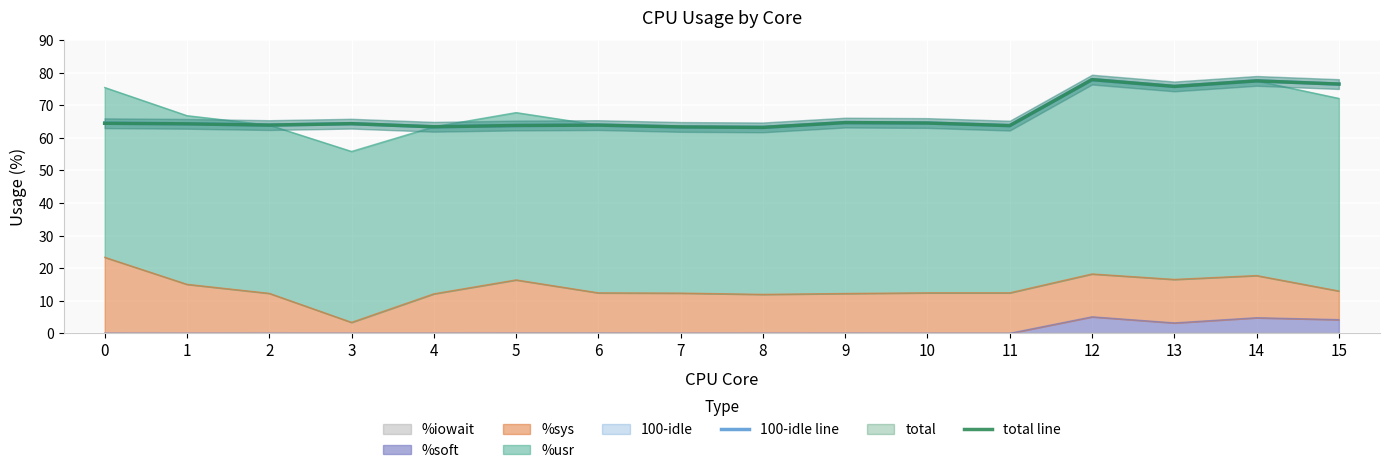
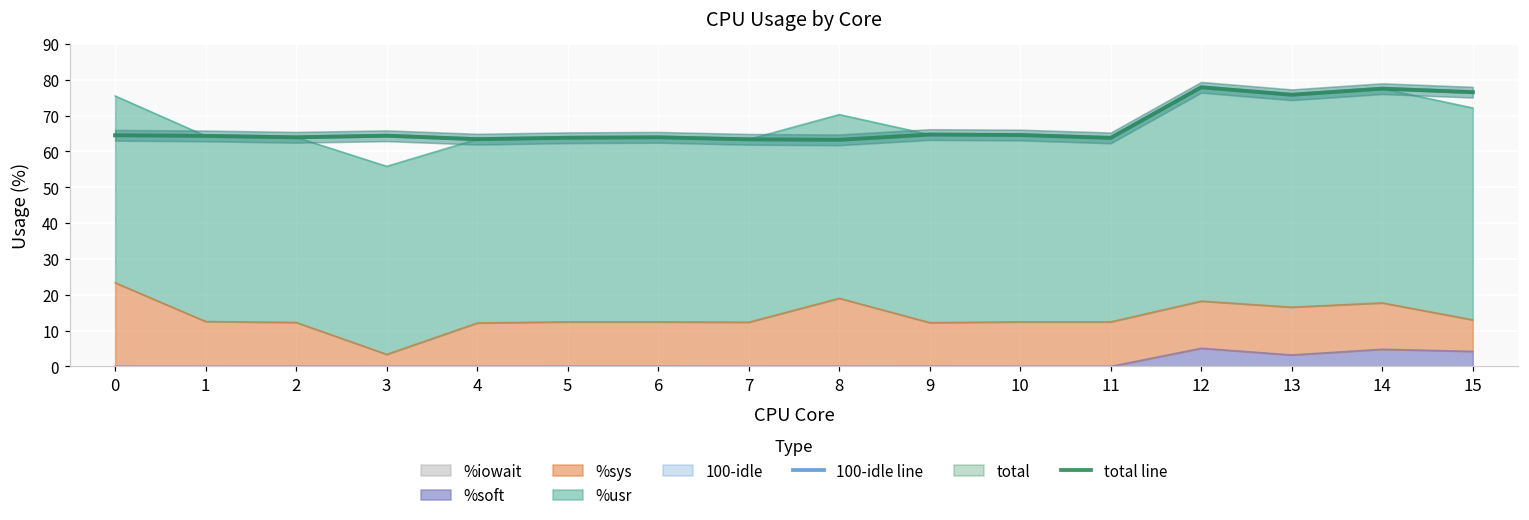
  {
    "%sys": {
      "0": 23,
-     "1": 15,
+     "1": 13,
      "2": 12,
      "3": 3,
      "4": 12,
-     "5": 16,
+     "5": 12,
      "6": 12,
      "7": 12,
-     "8": 12,
+     "8": 19,
      "9": 12,
      "10": 12,
      "11": 12,
      "12": 13,
      "13": 13,
      "14": 13,
      "15": 9
    }
  }
